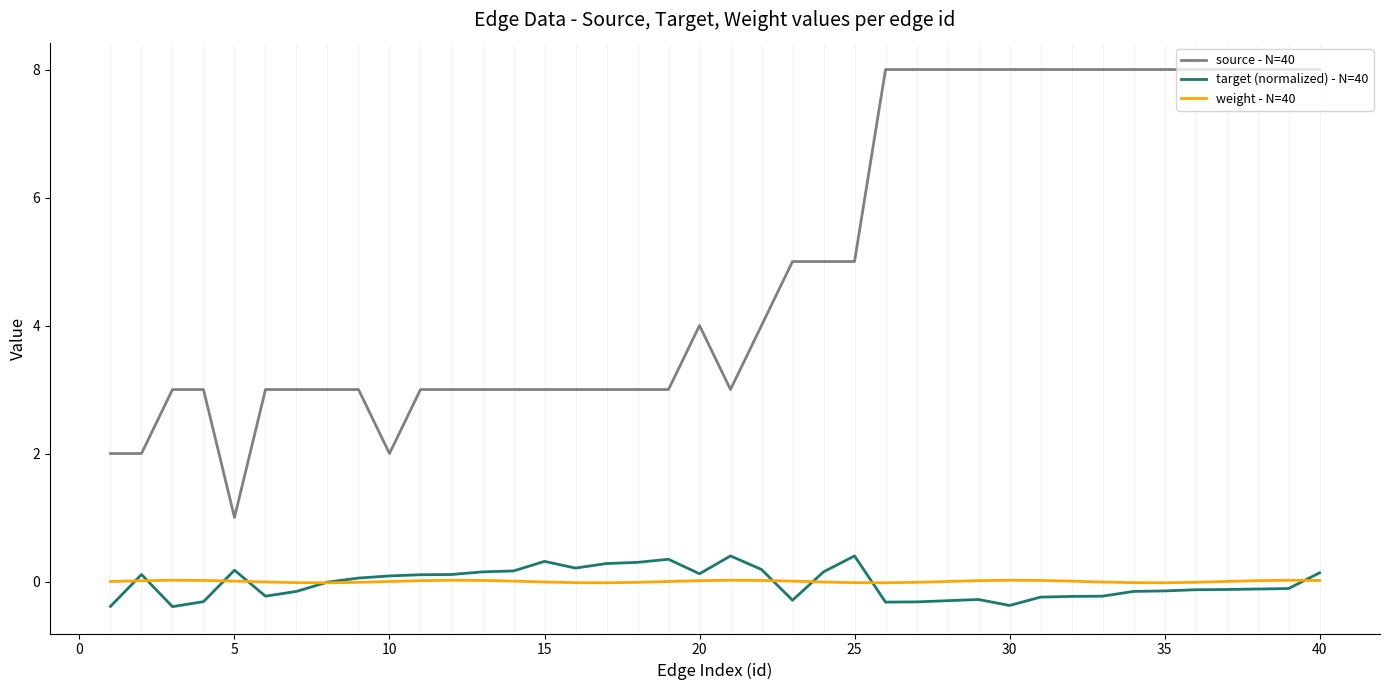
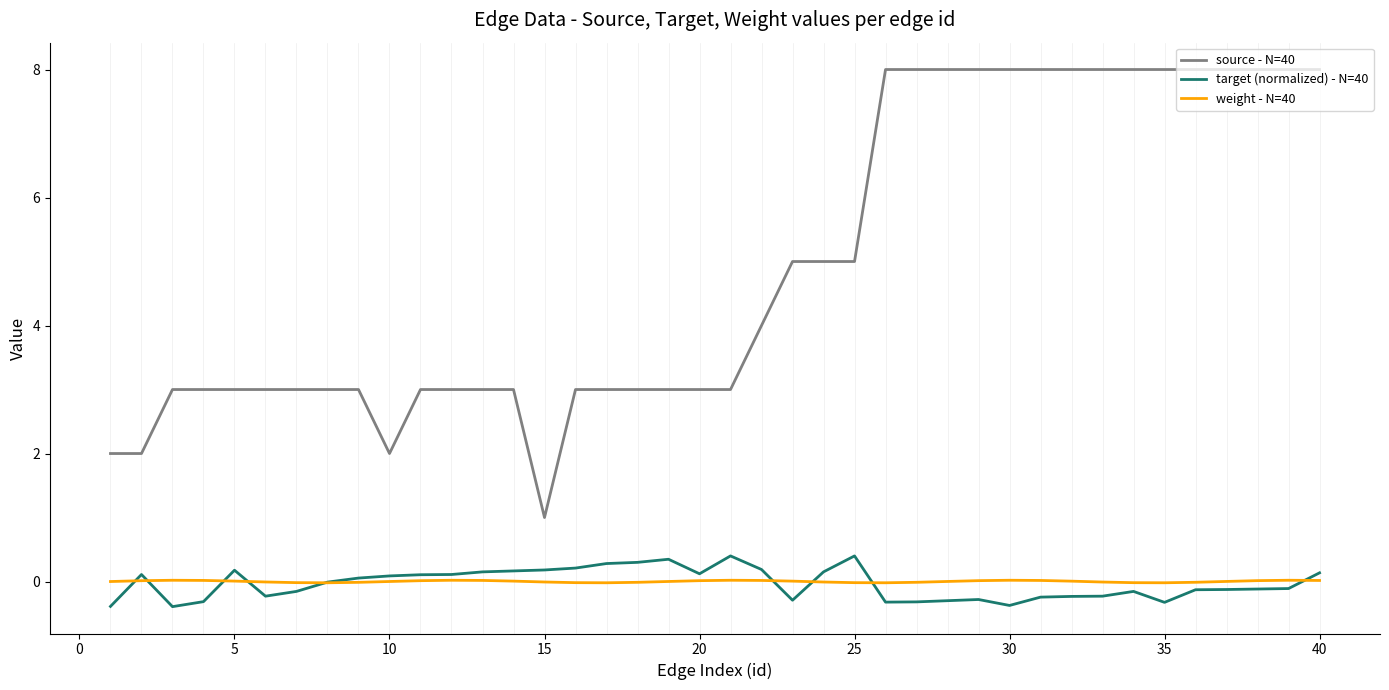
  {
    "source - N=40": {
-     "5": 1,
+     "5": 3,
      "10": 2,
-     "15": 3,
-     "20": 4,
+     "15": 1,
+     "20": 3,
      "25": 5,
      "30": 8,
      "35": 8
    },
    "target (normalized) - N=40": {
      "5": 0.2,
      "10": 0.1,
-     "15": 0.3,
+     "15": 0.2,
      "20": 0.1,
      "25": 0.4,
      "30": -0.4,
-     "35": -0.1,
+     "35": -0.3,
      "40": 0.1
    },
    "weight - N=40": {
      "5": 0.0,
      "10": 0.0,
      "15": 0.0,
      "20": 0.0,
      "25": 0.0,
      "30": 0.0,
      "35": 0.0,
      "40": 0.0
    }
  }
